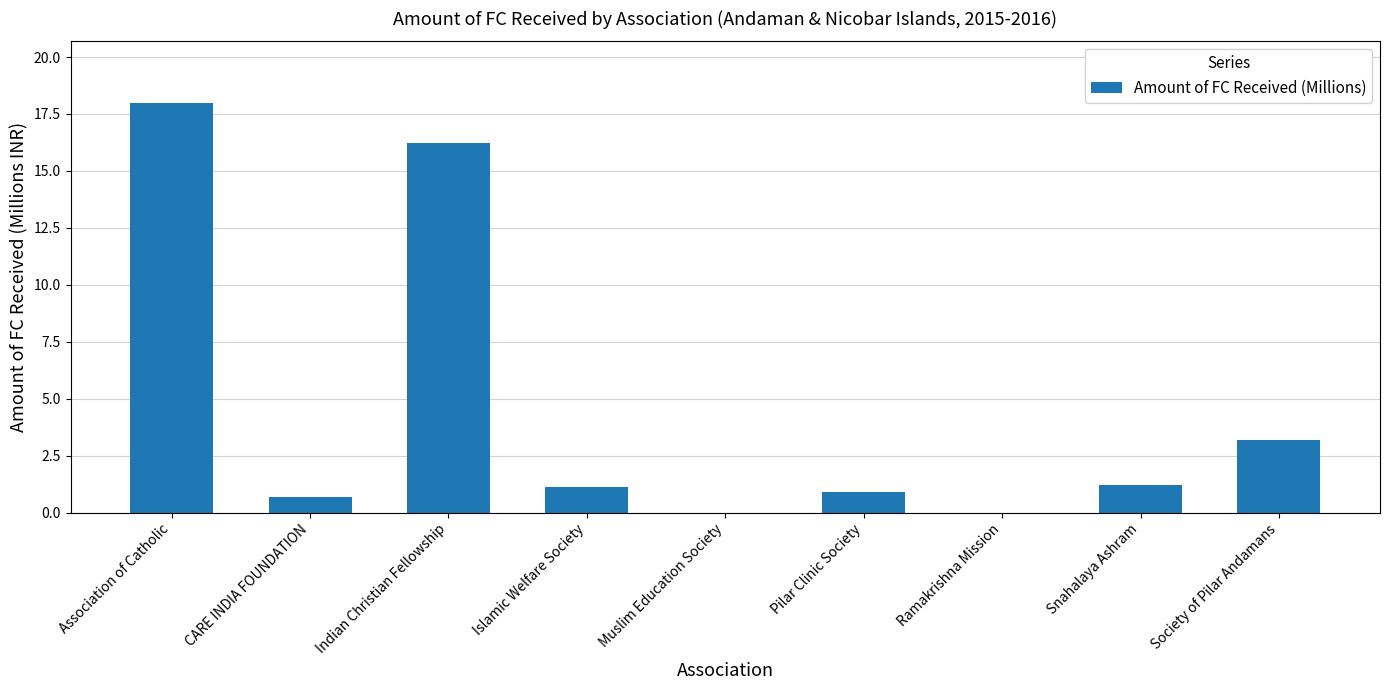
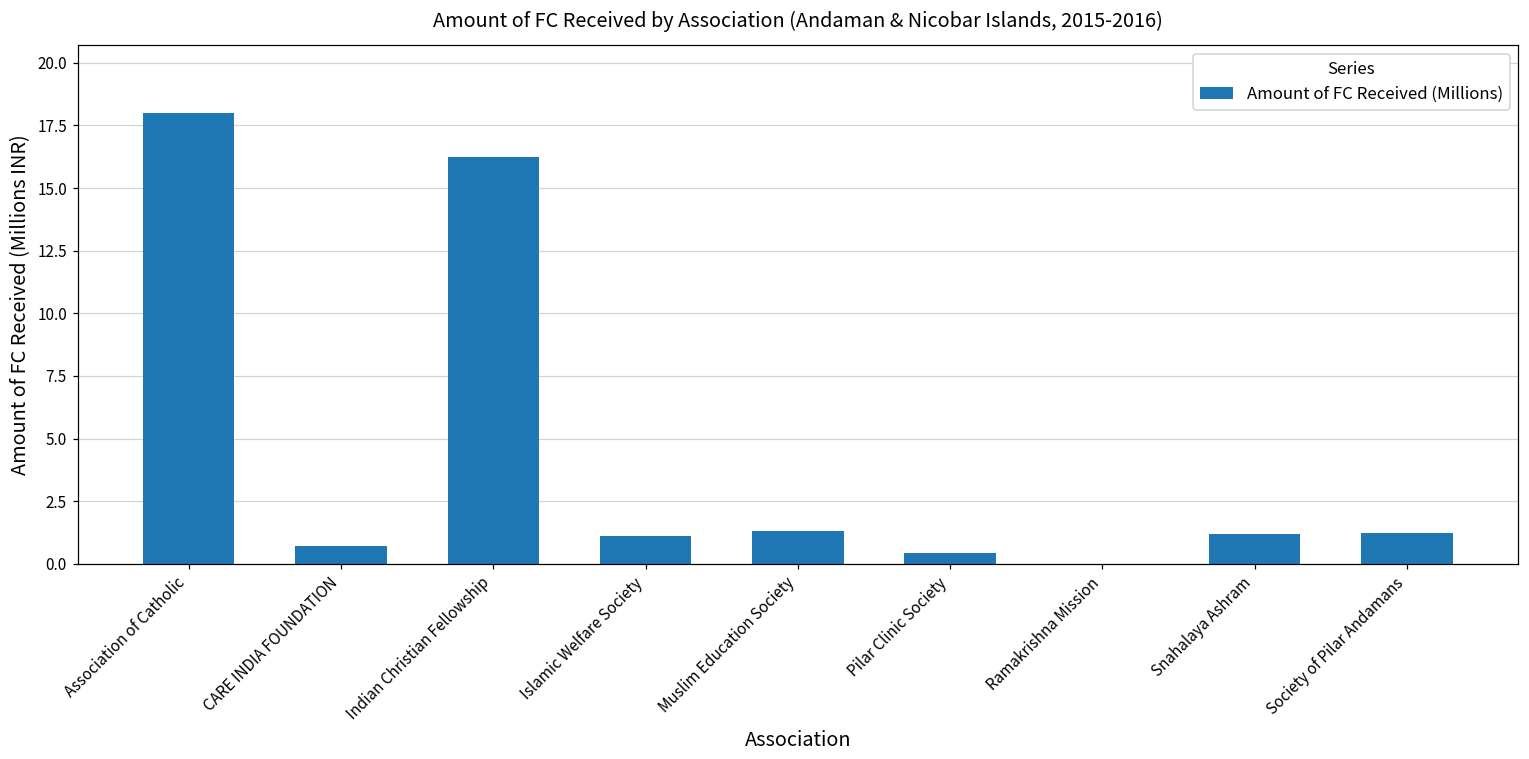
  {
    "Association of Catholic": 18.0,
    "CARE INDIA FOUNDATION": 0.7,
    "Indian Christian Fellowship": 16.2,
    "Islamic Welfare Society": 1.1,
-   "Muslim Education Society": 0.0,
-   "Pilar Clinic Society": 0.9,
+   "Muslim Education Society": 1.3,
+   "Pilar Clinic Society": 0.4,
    "Ramakrishna Mission": 0.0,
    "Snahalaya Ashram": 1.2,
-   "Society of Pilar Andamans": 3.2
+   "Society of Pilar Andamans": 1.2
  }
